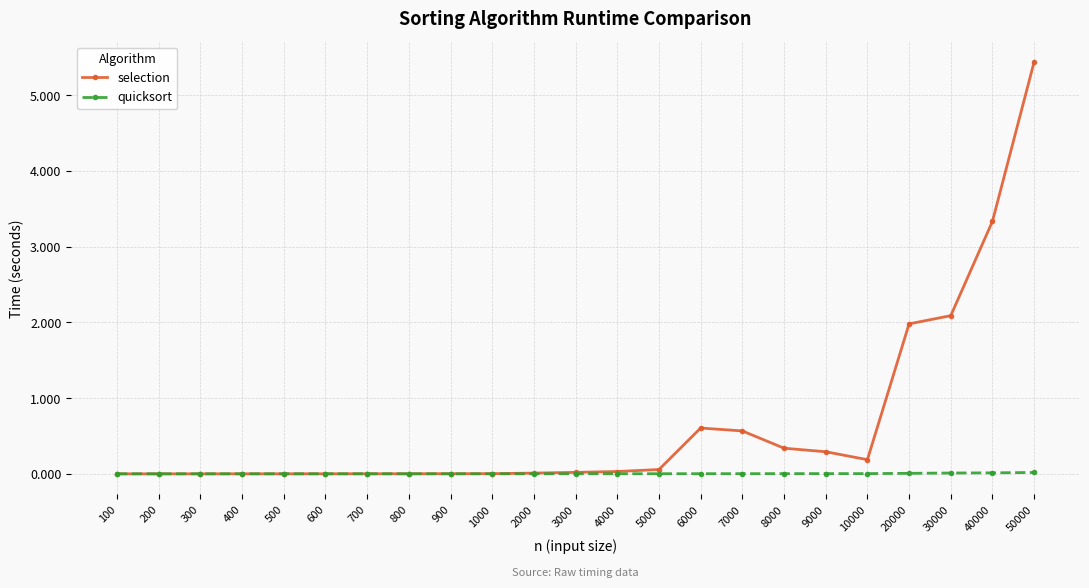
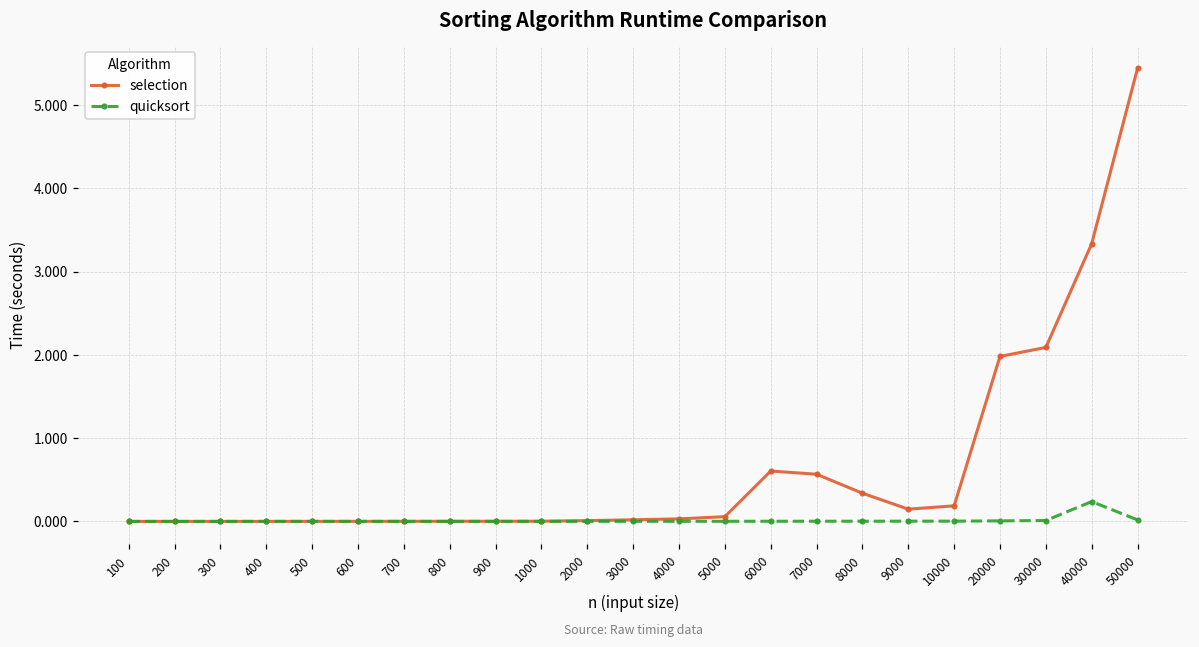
  {
    "selection": {
      "5000": 0.1,
      "6000": 0.6,
      "7000": 0.6,
      "8000": 0.3,
-     "9000": 0.3,
+     "9000": 0.1,
      "10000": 0.2,
      "20000": 2.0,
      "30000": 2.1,
      "40000": 3.3,
      "50000": 5.4
    },
    "quicksort": {
      "5000": 0.0,
      "6000": 0.0,
      "7000": 0.0,
      "8000": 0.0,
      "9000": 0.0,
      "10000": 0.0,
      "20000": 0.0,
      "30000": 0.0,
-     "40000": 0.0,
+     "40000": 0.2,
      "50000": 0.0
    }
  }
